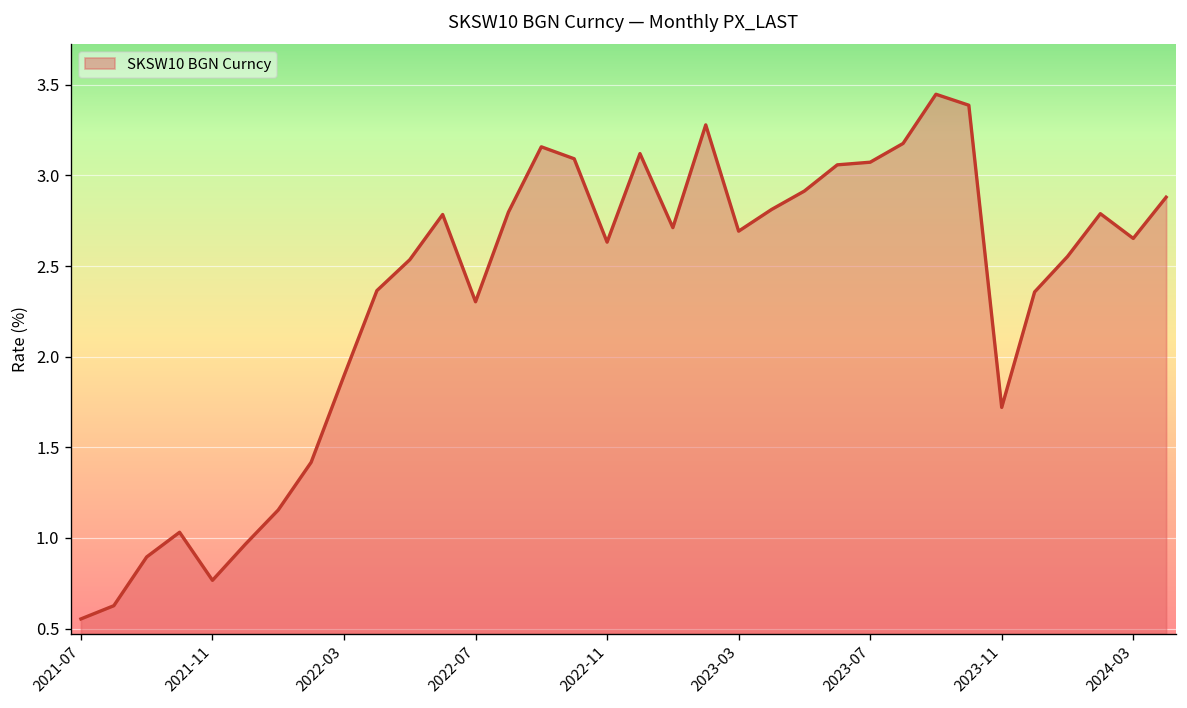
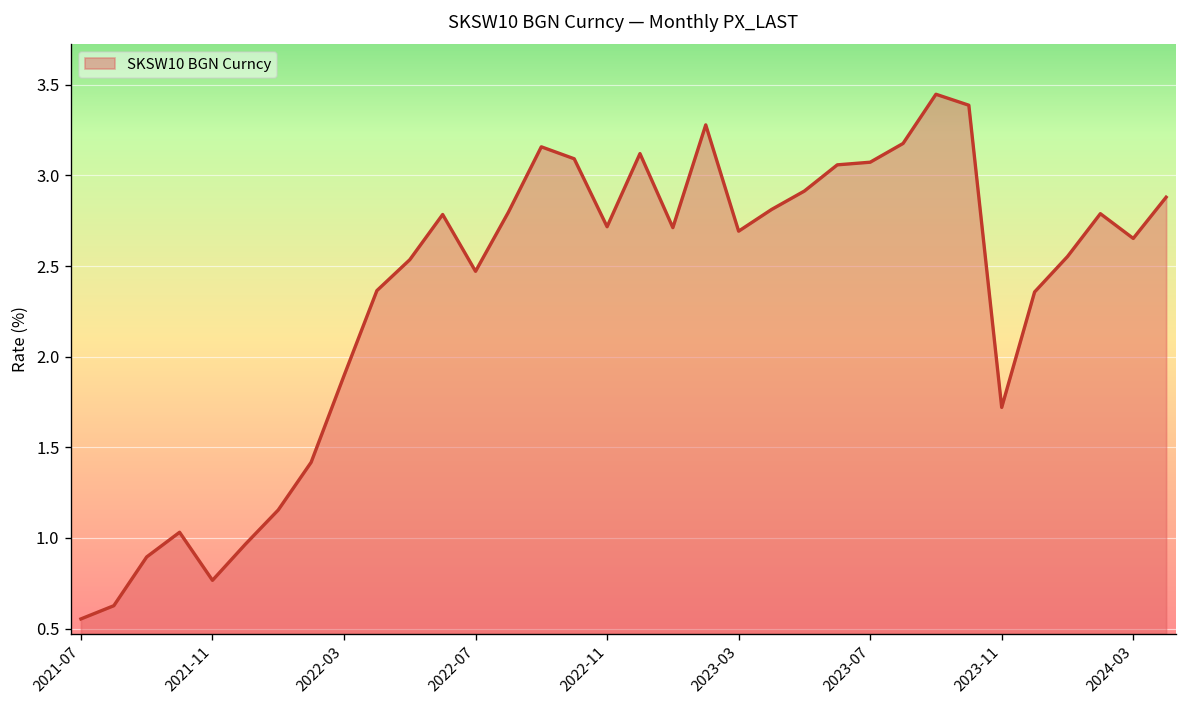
  {
    "2021-07": 0.55,
    "2021-11": 0.77,
    "2022-03": 1.90,
-   "2022-07": 2.30,
-   "2022-11": 2.63,
+   "2022-07": 2.47,
+   "2022-11": 2.72,
    "2023-03": 2.69,
    "2023-07": 3.07,
    "2023-11": 1.72,
    "2024-03": 2.65
  }
